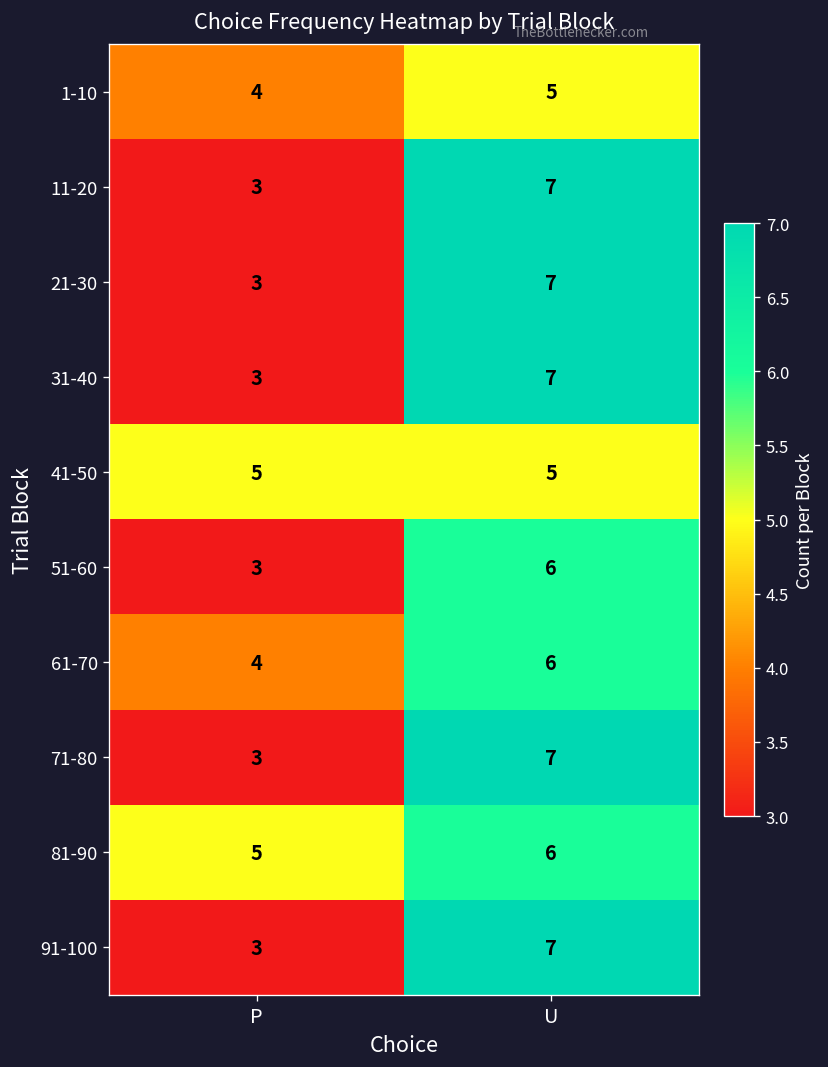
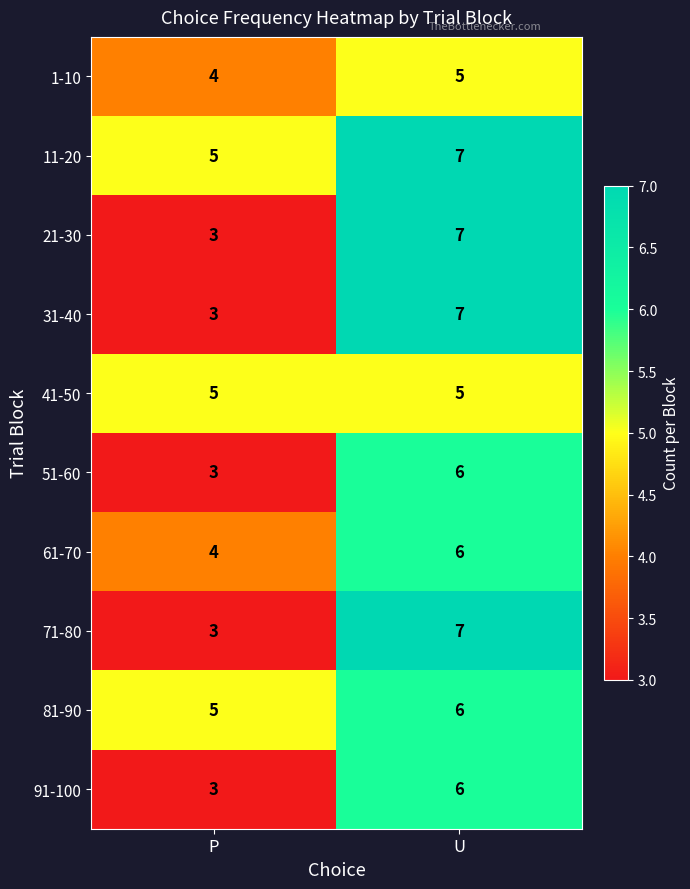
  {
    "1-10": {
      "P": 4,
      "U": 5
    },
    "11-20": {
-     "P": 3,
+     "P": 5,
      "U": 7
    },
    "21-30": {
      "P": 3,
      "U": 7
    },
    "31-40": {
      "P": 3,
      "U": 7
    },
    "41-50": {
      "P": 5,
      "U": 5
    },
    "51-60": {
      "P": 3,
      "U": 6
    },
    "61-70": {
      "P": 4,
      "U": 6
    },
    "71-80": {
      "P": 3,
      "U": 7
    },
    "81-90": {
      "P": 5,
      "U": 6
    },
    "91-100": {
      "P": 3,
-     "U": 7
+     "U": 6
    }
  }
